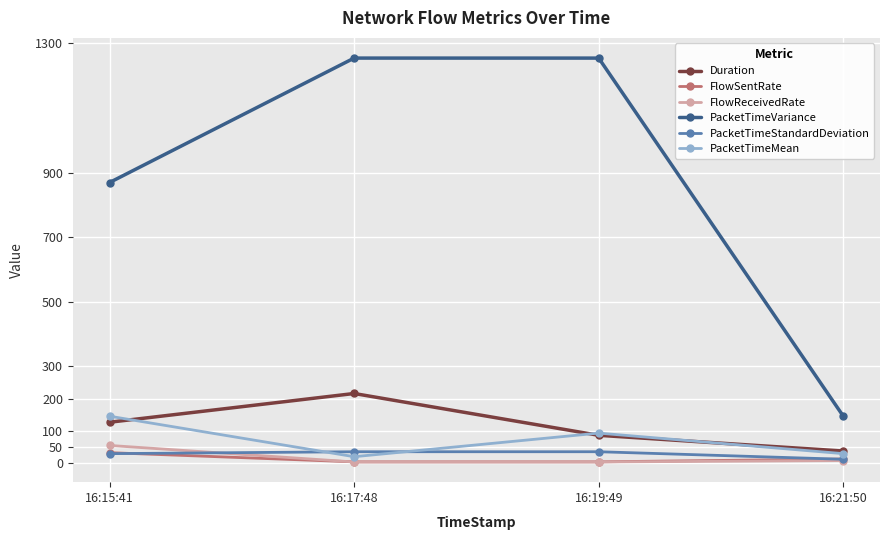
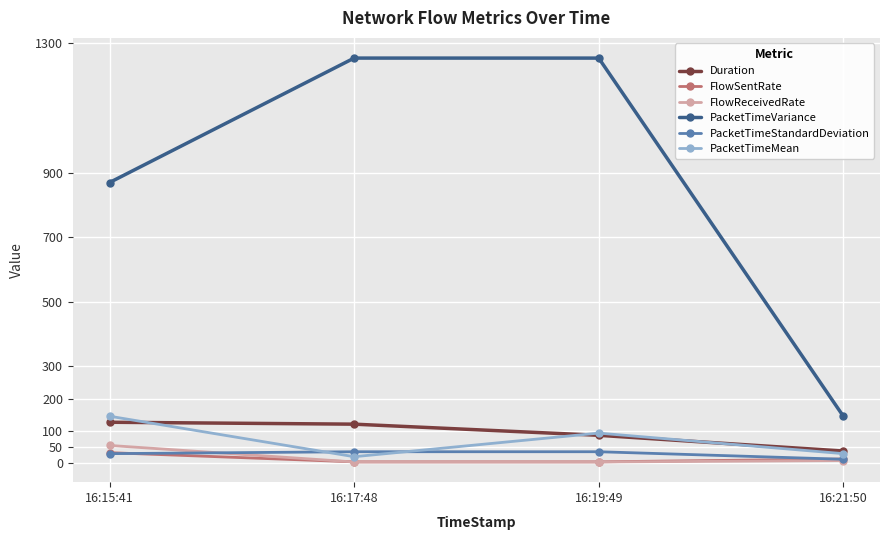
  {
    "Duration": {
      "16:15:41": 130,
-     "16:17:48": 220,
+     "16:17:48": 120,
      "16:21:50": 40
    },
    "FlowReceivedRate": {
      "16:15:41": 50
    },
    "PacketTimeMean": {
      "16:15:41": 150,
      "16:17:48": 20,
      "16:21:50": 30
    }
  }
